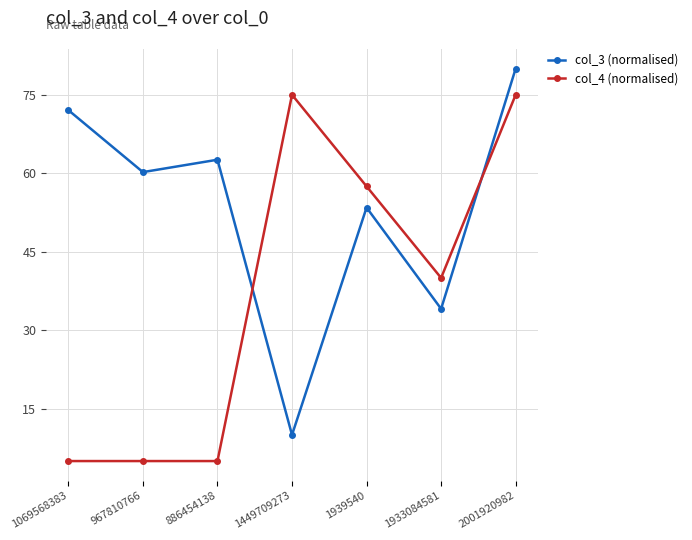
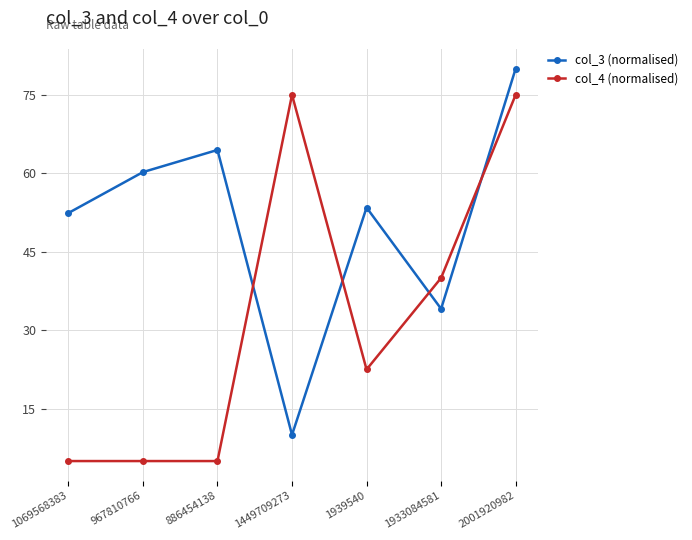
  {
    "col_3 (normalised)": {
-     "1069568383": 72,
+     "1069568383": 52,
      "967810766": 60,
-     "886454138": 63,
+     "886454138": 64,
      "1449709273": 10,
      "1939540": 53,
      "1933084581": 34,
      "2001920982": 80
    },
    "col_4 (normalised)": {
      "1069568383": 5,
      "967810766": 5,
      "886454138": 5,
      "1449709273": 75,
-     "1939540": 58,
+     "1939540": 23,
      "1933084581": 40,
      "2001920982": 75
    }
  }
